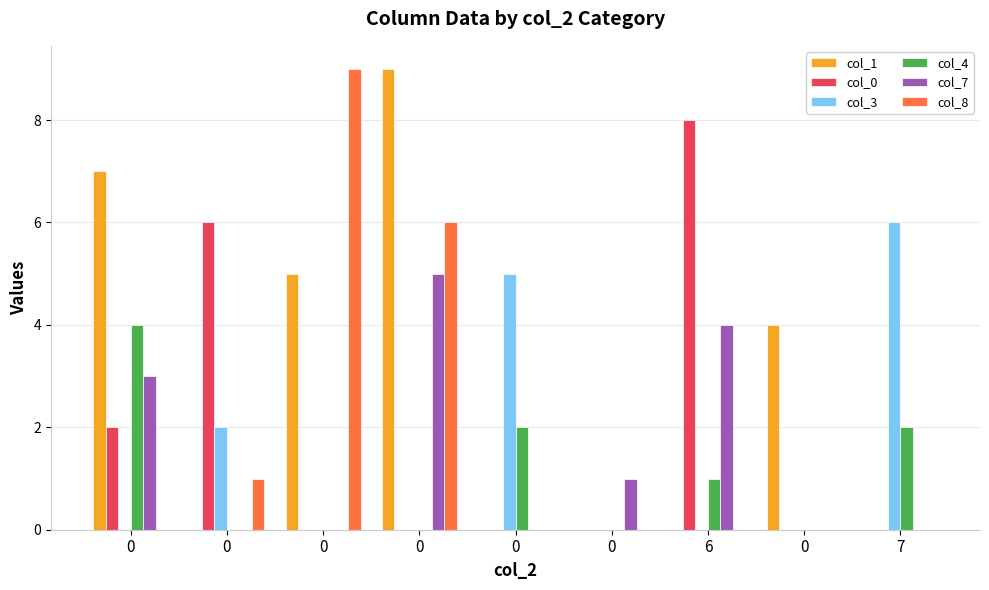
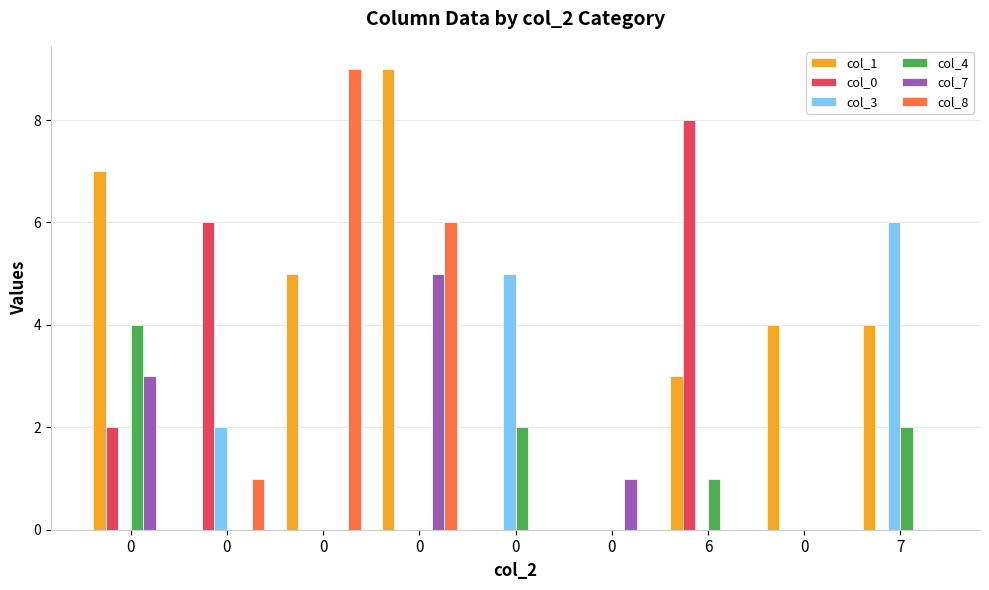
  {
    "col_1": {
-     "6": 0,
-     "7": 0
+     "6": 3,
+     "7": 4
    },
    "col_3": {
      "6": 0,
      "7": 6
    },
    "col_4": {
      "6": 1,
      "7": 2
    },
    "col_7": {
-     "6": 4,
+     "6": 0,
      "7": 0
    }
  }
